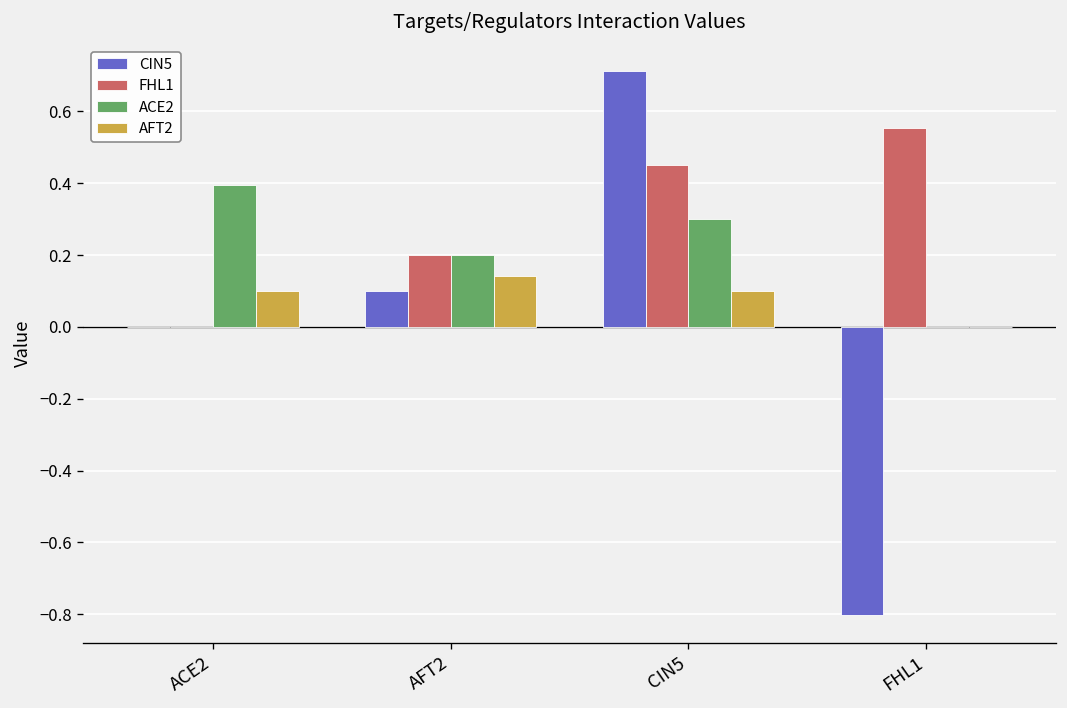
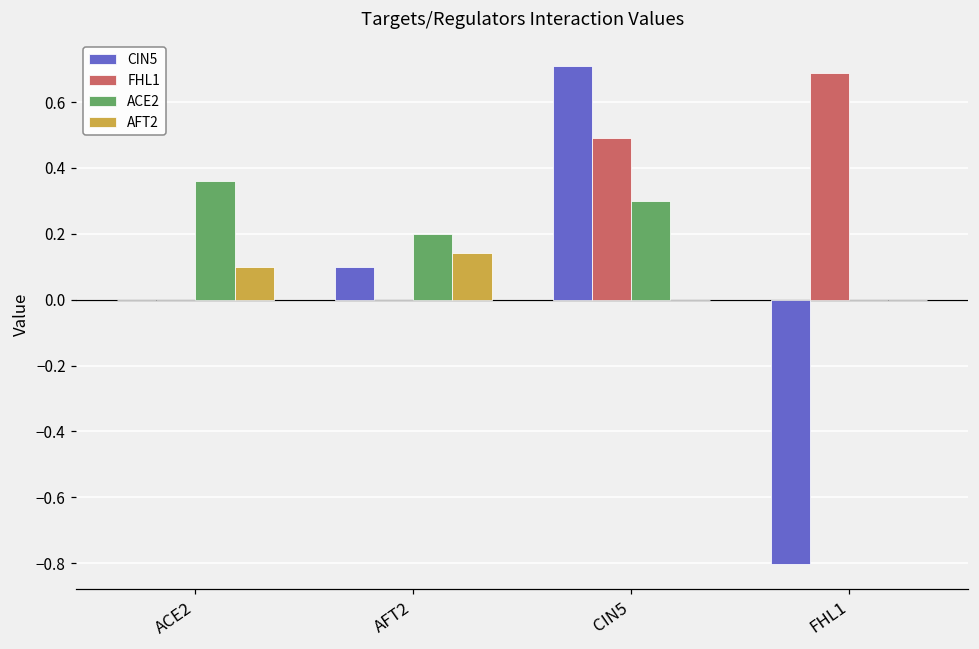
  {
    "CIN5": {
      "ACE2": 0.00,
      "AFT2": 0.10,
      "CIN5": 0.71,
      "FHL1": -0.80
    },
    "FHL1": {
      "ACE2": 0.00,
-     "AFT2": 0.2,
-     "CIN5": 0.45,
-     "FHL1": 0.56
+     "AFT2": 0.0,
+     "CIN5": 0.49,
+     "FHL1": 0.69
    },
    "ACE2": {
-     "ACE2": 0.40,
+     "ACE2": 0.36,
      "AFT2": 0.20,
      "CIN5": 0.30,
      "FHL1": 0.00
    },
    "AFT2": {
      "ACE2": 0.1,
      "AFT2": 0.14,
-     "CIN5": 0.1,
+     "CIN5": 0.0,
      "FHL1": 0.0
    }
  }
